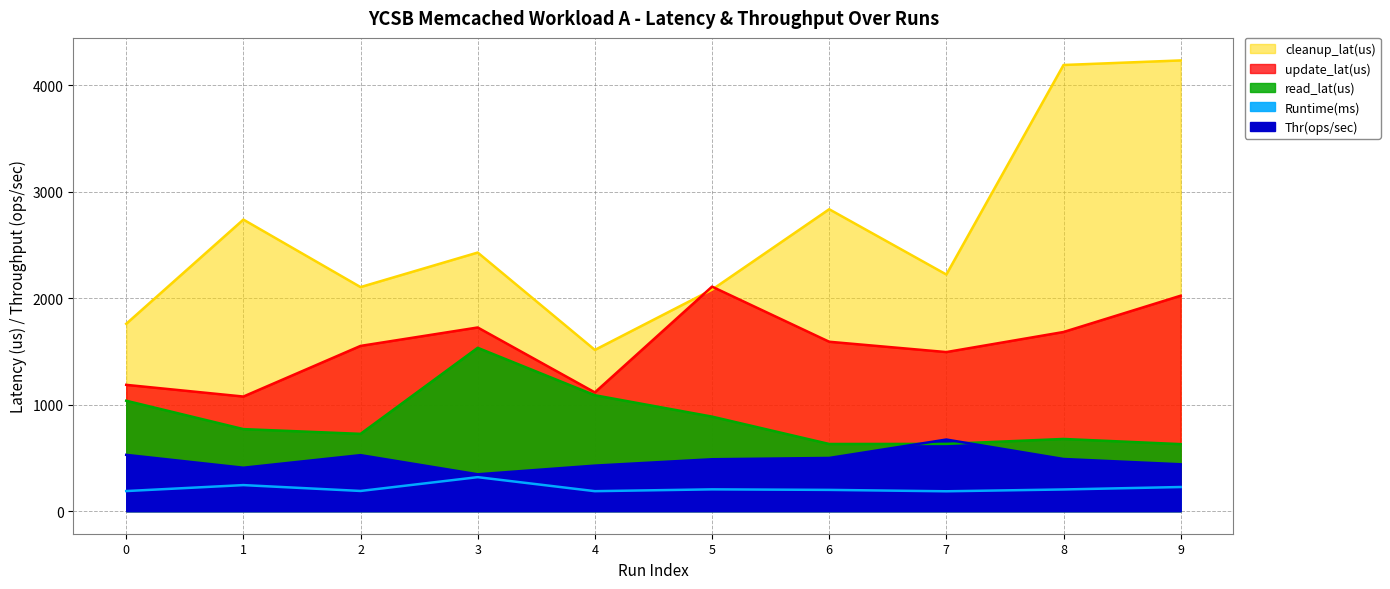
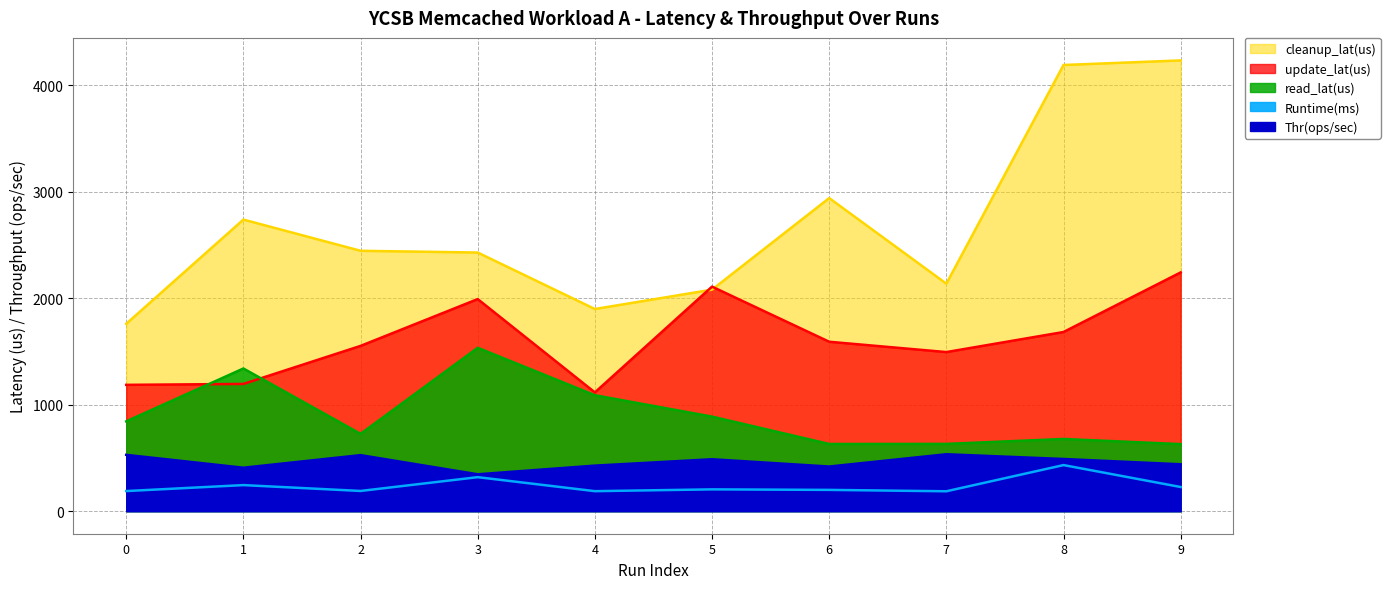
  {
    "cleanup_lat(us)": {
      "0": 1760,
      "1": 2740,
-     "2": 2110,
+     "2": 2450,
      "3": 2430,
-     "4": 1510,
+     "4": 1900,
      "5": 2080,
-     "6": 2840,
-     "7": 2220,
+     "6": 2940,
+     "7": 2140,
      "8": 4190,
      "9": 4230
    },
    "update_lat(us)": {
      "0": 1190,
-     "1": 1080,
+     "1": 1200,
      "2": 1550,
-     "3": 1730,
+     "3": 1990,
      "4": 1120,
      "5": 2110,
      "6": 1590,
      "7": 1490,
      "8": 1680,
-     "9": 2020
+     "9": 2240
    },
    "read_lat(us)": {
-     "0": 1040,
-     "1": 770,
+     "0": 840,
+     "1": 1340,
      "2": 730,
      "3": 1530,
      "4": 1090,
      "5": 890,
      "6": 630,
      "7": 630,
      "8": 680,
      "9": 630
    },
    "Runtime(ms)": {
      "0": 190,
      "1": 250,
      "2": 190,
      "3": 320,
      "4": 190,
      "5": 210,
      "6": 200,
      "7": 190,
-     "8": 200,
+     "8": 430,
      "9": 230
    },
    "Thr(ops/sec)": {
      "0": 530,
      "1": 410,
      "2": 530,
      "3": 350,
      "4": 430,
      "5": 490,
-     "6": 500,
-     "7": 670,
+     "6": 420,
+     "7": 530,
      "8": 490,
      "9": 440
    }
  }
